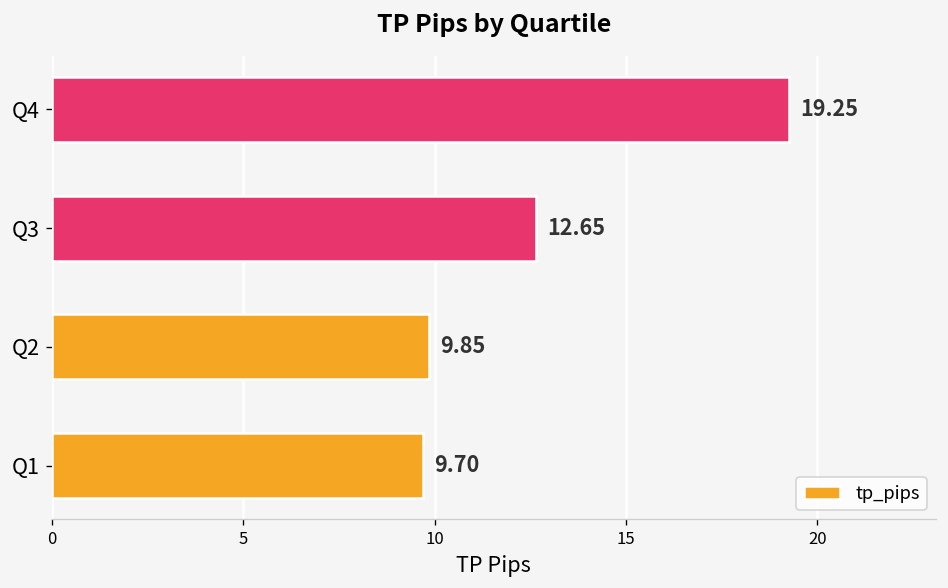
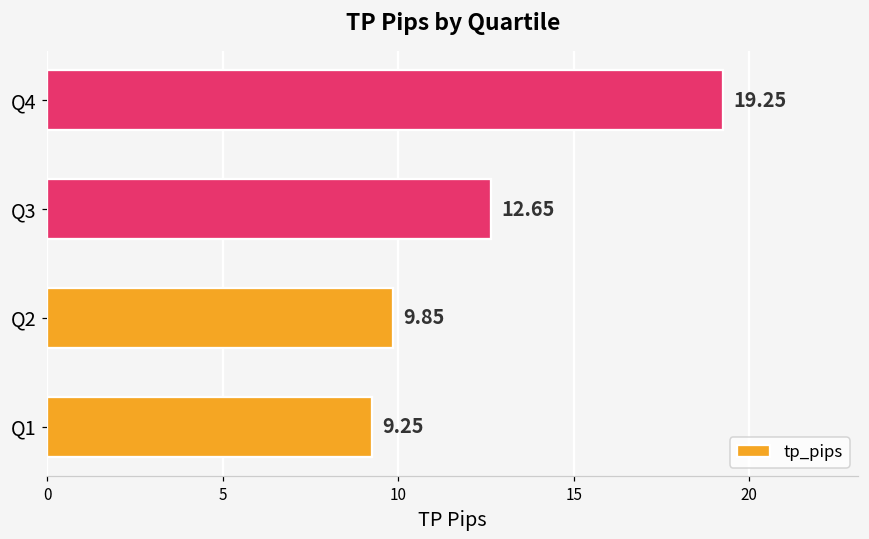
  {
    "Q4": 19.25,
    "Q3": 12.65,
    "Q2": 9.85,
-   "Q1": 9.70
+   "Q1": 9.25
  }
